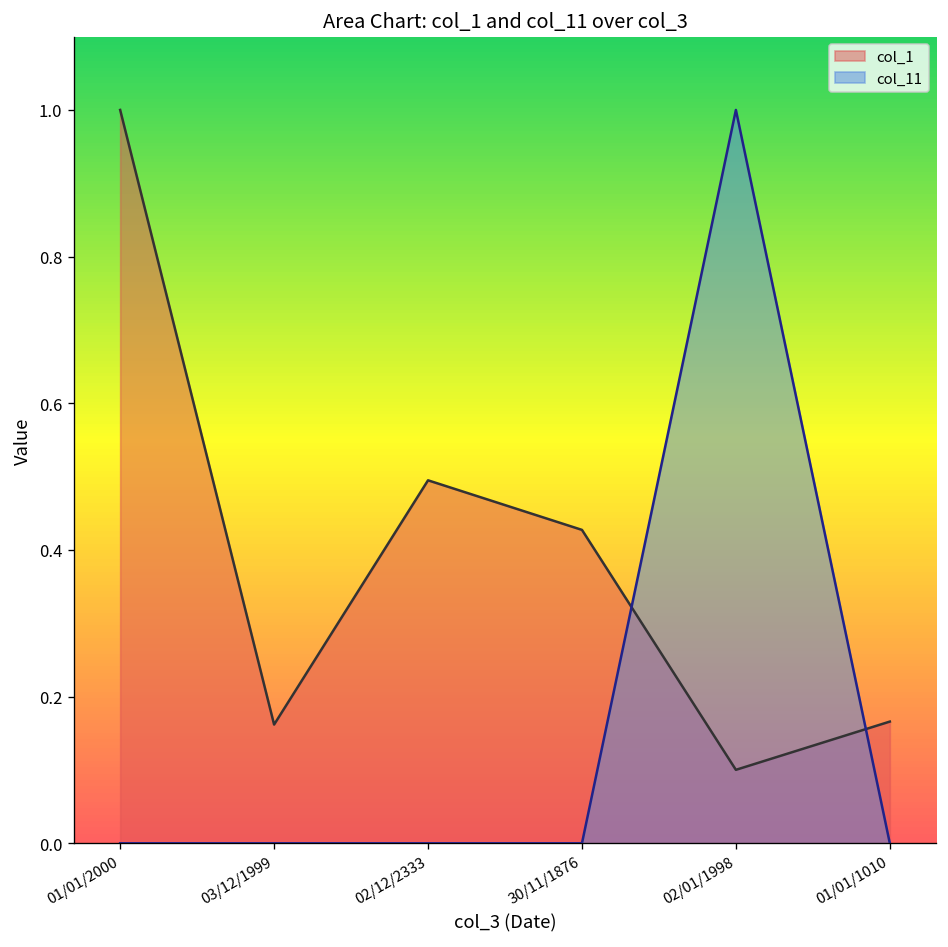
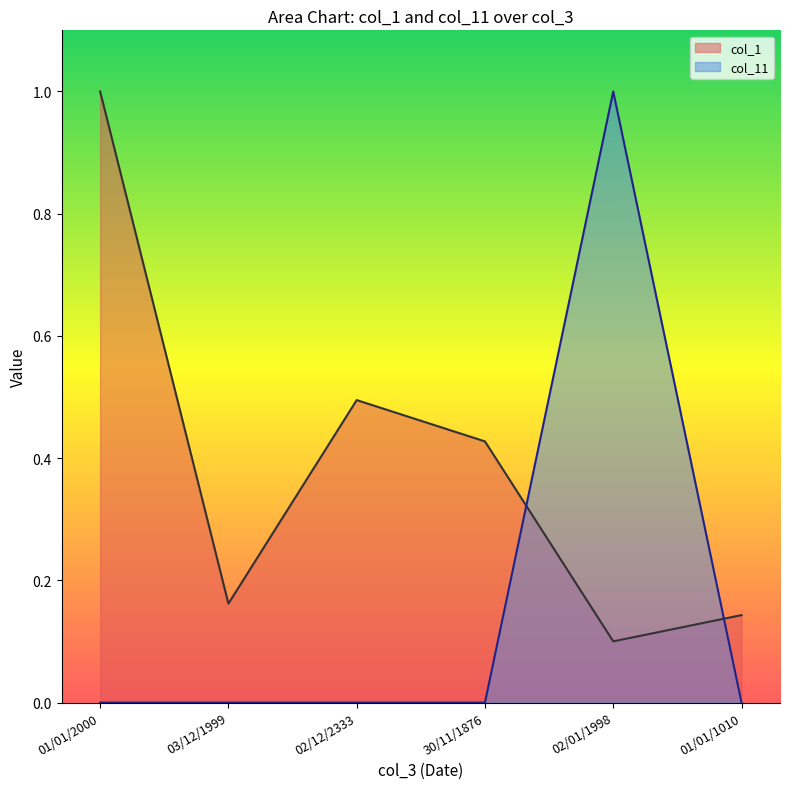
  {
    "col_1": {
      "01/01/2000": 1.00,
      "03/12/1999": 0.16,
      "02/12/2333": 0.49,
      "30/11/1876": 0.43,
      "02/01/1998": 0.10,
-     "01/01/1010": 0.17
+     "01/01/1010": 0.14
    },
    "col_11": {
      "01/01/2000": 0.00,
      "03/12/1999": 0.00,
      "02/12/2333": 0.00,
      "30/11/1876": 0.00,
      "02/01/1998": 1.00,
      "01/01/1010": 0.00
    }
  }
